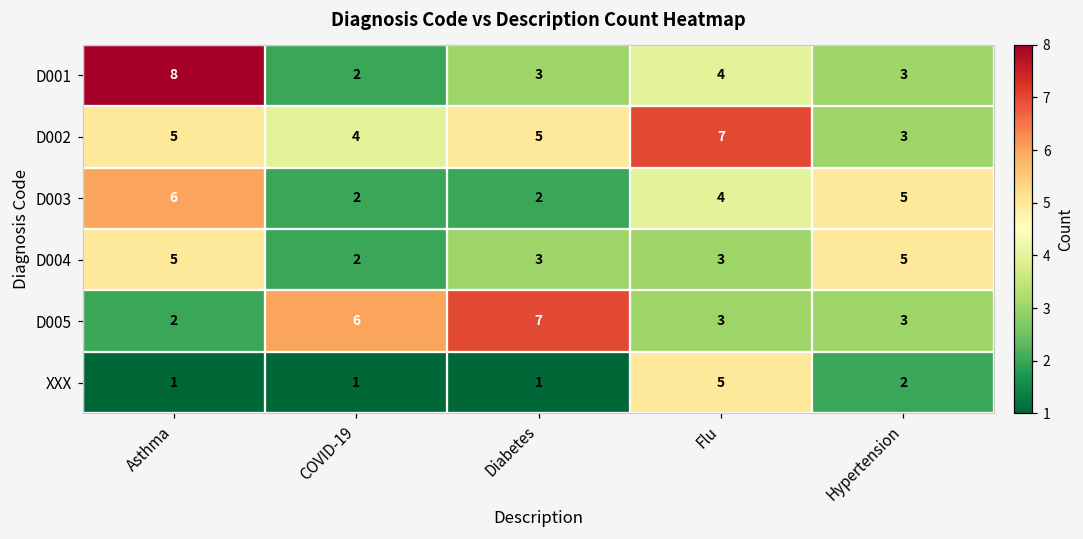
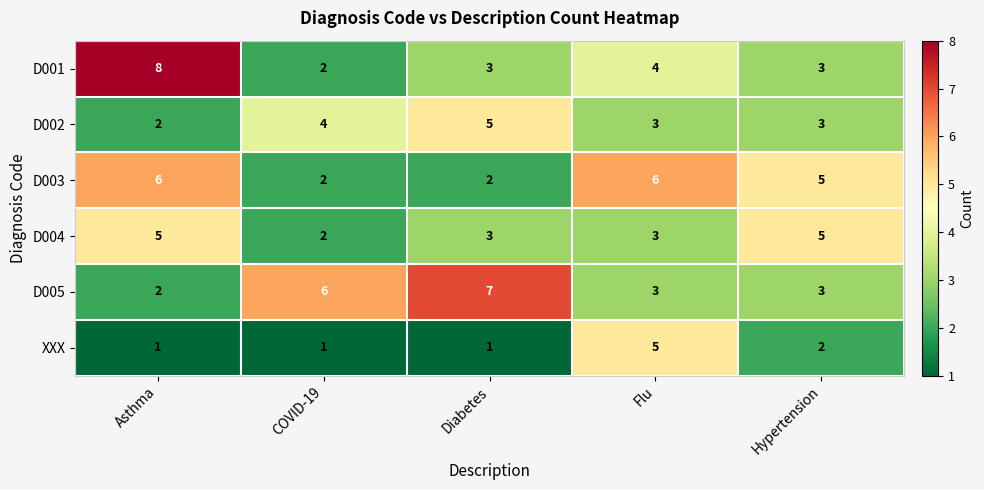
  {
    "D001": {
      "Asthma": 8,
      "COVID-19": 2,
      "Diabetes": 3,
      "Flu": 4,
      "Hypertension": 3
    },
    "D002": {
-     "Asthma": 5,
+     "Asthma": 2,
      "COVID-19": 4,
      "Diabetes": 5,
-     "Flu": 7,
+     "Flu": 3,
      "Hypertension": 3
    },
    "D003": {
      "Asthma": 6,
      "COVID-19": 2,
      "Diabetes": 2,
-     "Flu": 4,
+     "Flu": 6,
      "Hypertension": 5
    },
    "D004": {
      "Asthma": 5,
      "COVID-19": 2,
      "Diabetes": 3,
      "Flu": 3,
      "Hypertension": 5
    },
    "D005": {
      "Asthma": 2,
      "COVID-19": 6,
      "Diabetes": 7,
      "Flu": 3,
      "Hypertension": 3
    },
    "XXX": {
      "Asthma": 1,
      "COVID-19": 1,
      "Diabetes": 1,
      "Flu": 5,
      "Hypertension": 2
    }
  }
